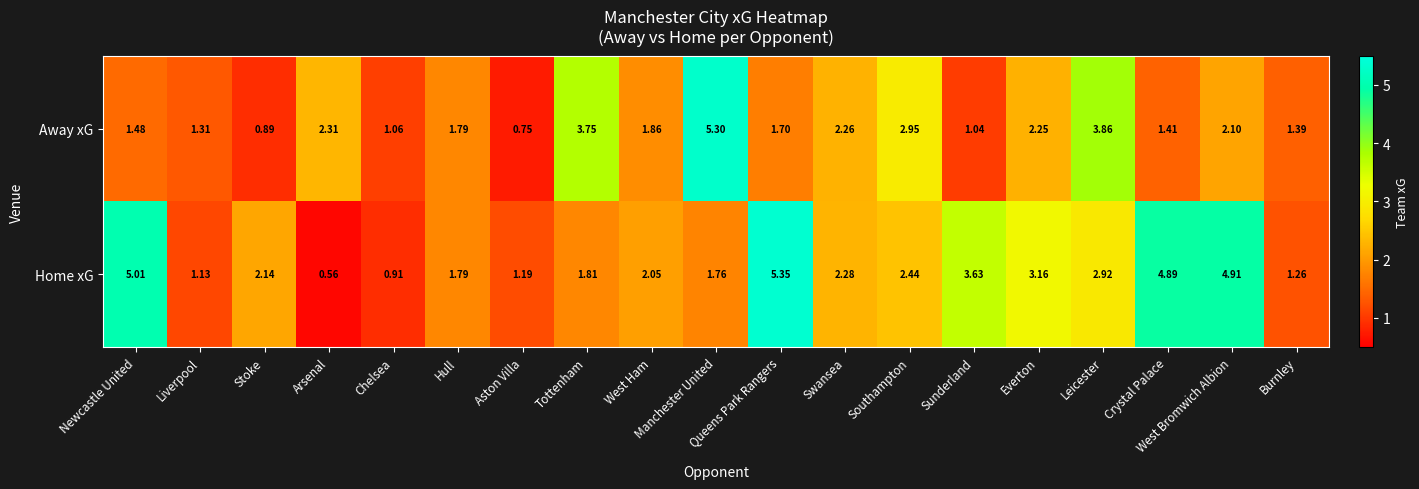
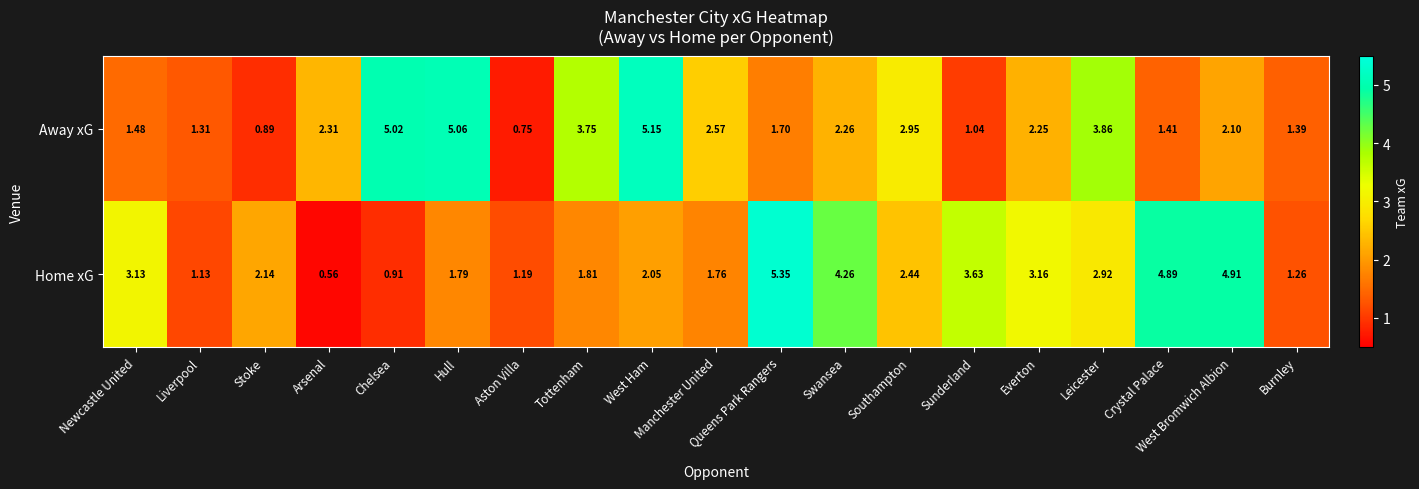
  {
    "Away xG": {
      "Newcastle United": 1.48,
      "Liverpool": 1.31,
      "Stoke": 0.89,
      "Arsenal": 2.31,
-     "Chelsea": 1.06,
-     "Hull": 1.79,
+     "Chelsea": 5.02,
+     "Hull": 5.06,
      "Aston Villa": 0.75,
      "Tottenham": 3.75,
-     "West Ham": 1.86,
-     "Manchester United": 5.30,
+     "West Ham": 5.15,
+     "Manchester United": 2.57,
      "Queens Park Rangers": 1.70,
      "Swansea": 2.26,
      "Southampton": 2.95,
      "Sunderland": 1.04,
      "Everton": 2.25,
      "Leicester": 3.86,
      "Crystal Palace": 1.41,
      "West Bromwich Albion": 2.10,
      "Burnley": 1.39
    },
    "Home xG": {
-     "Newcastle United": 5.01,
+     "Newcastle United": 3.13,
      "Liverpool": 1.13,
      "Stoke": 2.14,
      "Arsenal": 0.56,
      "Chelsea": 0.91,
      "Hull": 1.79,
      "Aston Villa": 1.19,
      "Tottenham": 1.81,
      "West Ham": 2.05,
      "Manchester United": 1.76,
      "Queens Park Rangers": 5.35,
-     "Swansea": 2.28,
+     "Swansea": 4.26,
      "Southampton": 2.44,
      "Sunderland": 3.63,
      "Everton": 3.16,
      "Leicester": 2.92,
      "Crystal Palace": 4.89,
      "West Bromwich Albion": 4.91,
      "Burnley": 1.26
    }
  }
